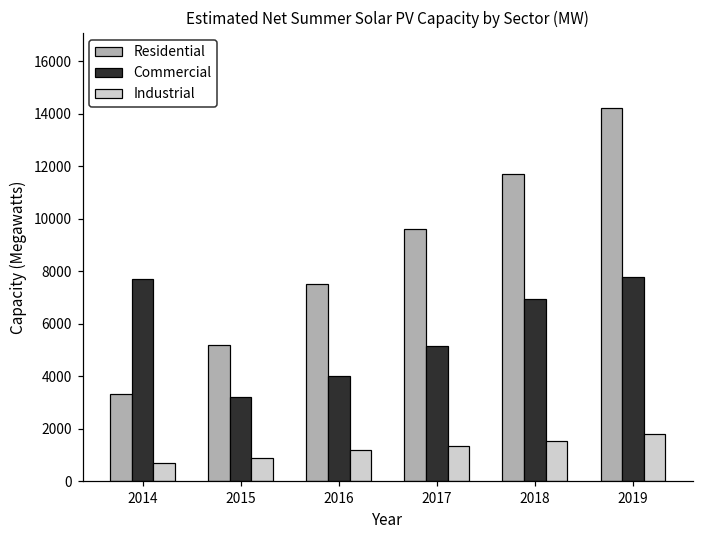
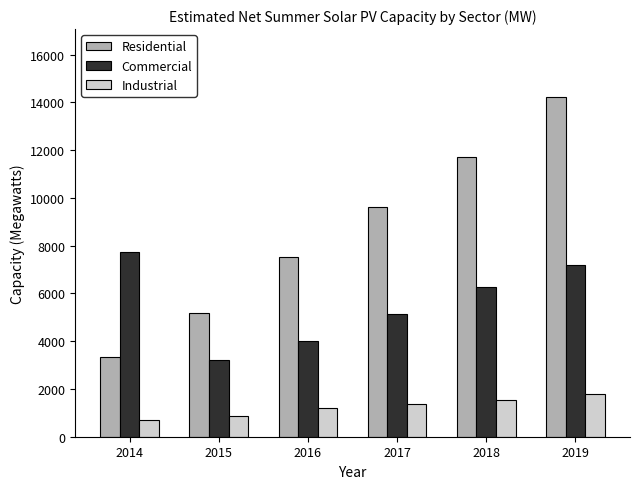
  {
    "Commercial": {
      "2014": 7700,
      "2015": 3200,
      "2016": 4000,
      "2017": 5200,
-     "2018": 6900,
-     "2019": 7800
+     "2018": 6300,
+     "2019": 7200
    }
  }
